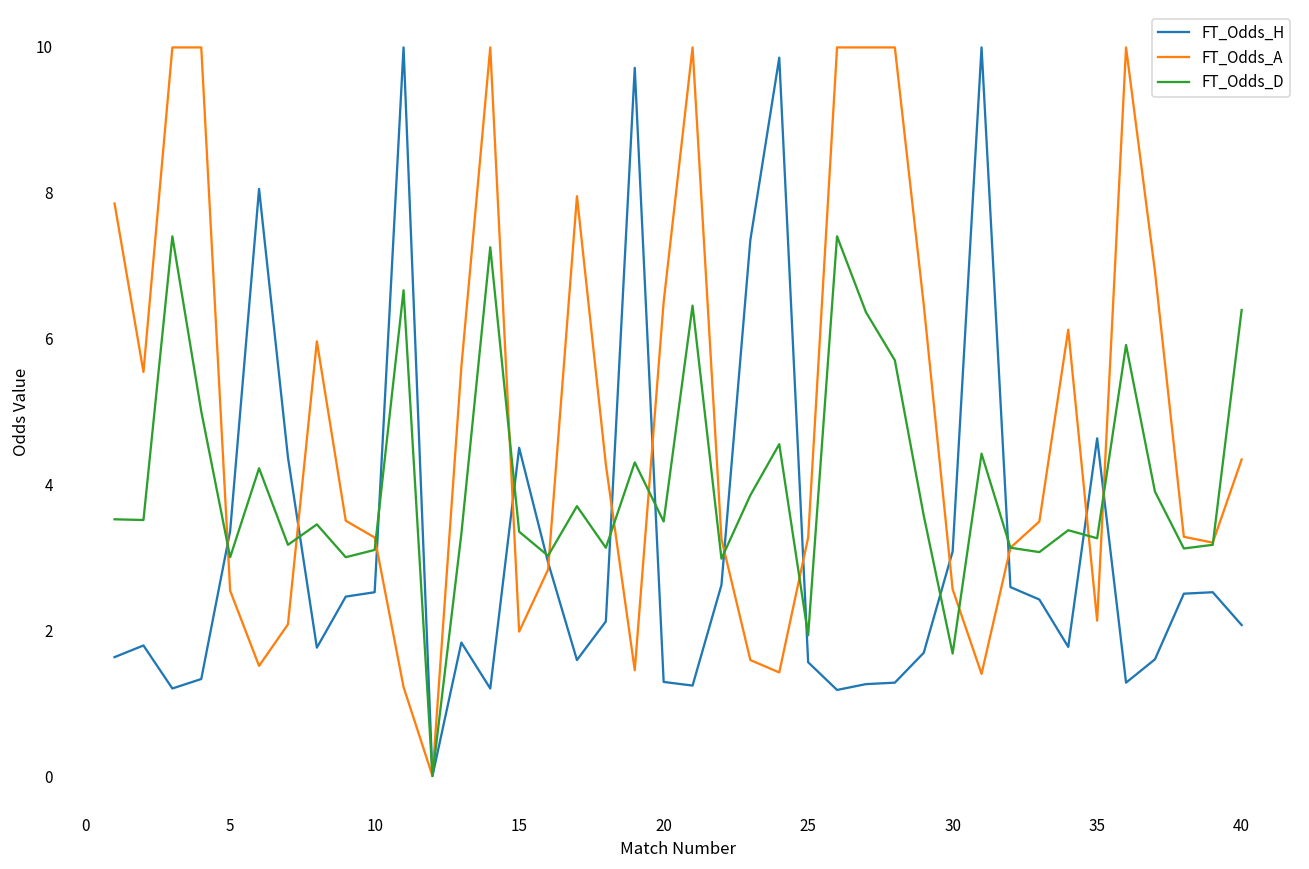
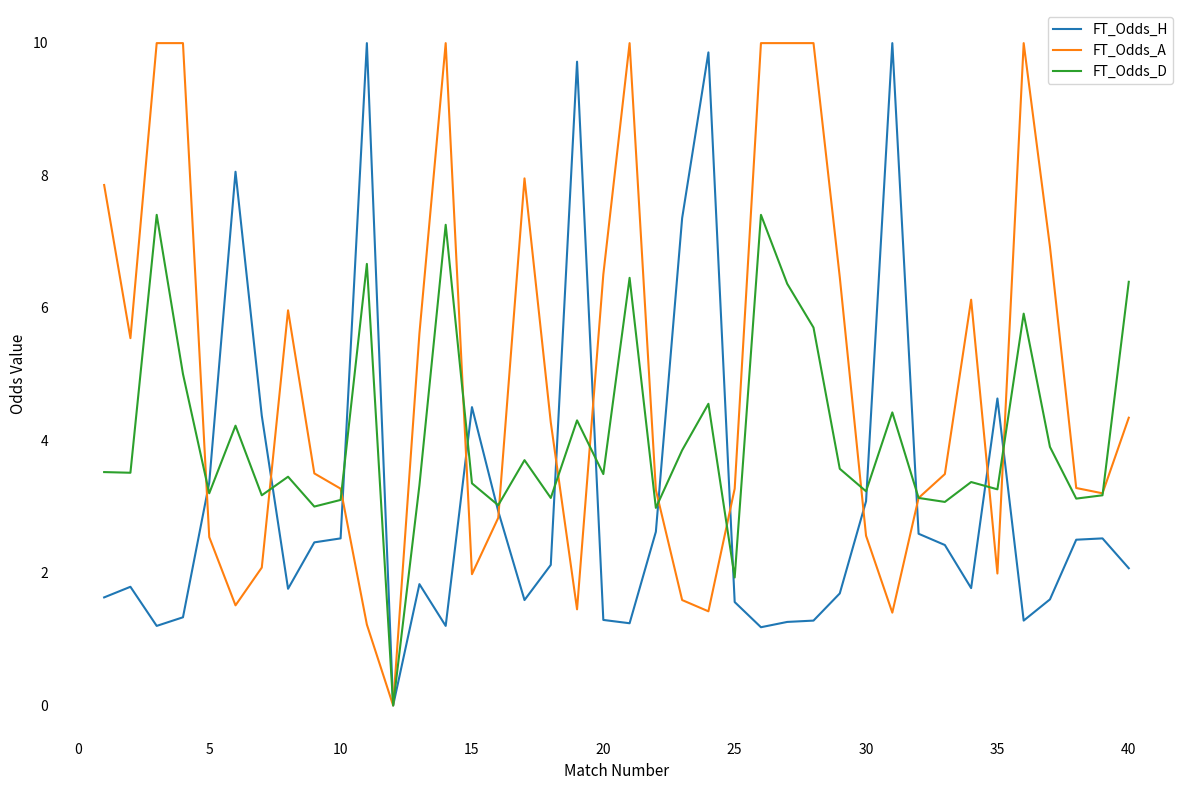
  {
    "FT_Odds_H": {
      "5": 3.4,
      "10": 2.5,
      "15": 4.5,
      "20": 1.3,
      "25": 1.6,
      "30": 3.1,
      "35": 4.6,
      "40": 2.1
    },
    "FT_Odds_A": {
      "5": 2.5,
      "10": 3.3,
      "15": 2.0,
      "20": 6.5,
      "25": 3.3,
      "30": 2.6,
-     "35": 2.1,
+     "35": 2.0,
      "40": 4.3
    },
    "FT_Odds_D": {
-     "5": 3.0,
+     "5": 3.2,
      "10": 3.1,
      "15": 3.4,
      "20": 3.5,
      "25": 1.9,
-     "30": 1.7,
+     "30": 3.2,
      "35": 3.3,
      "40": 6.4
    }
  }
